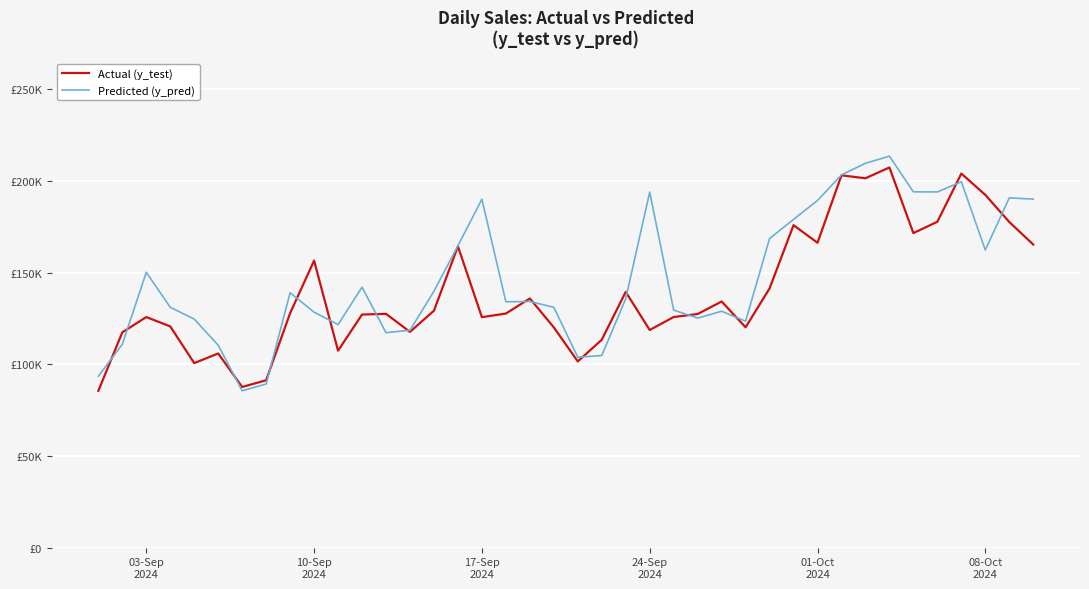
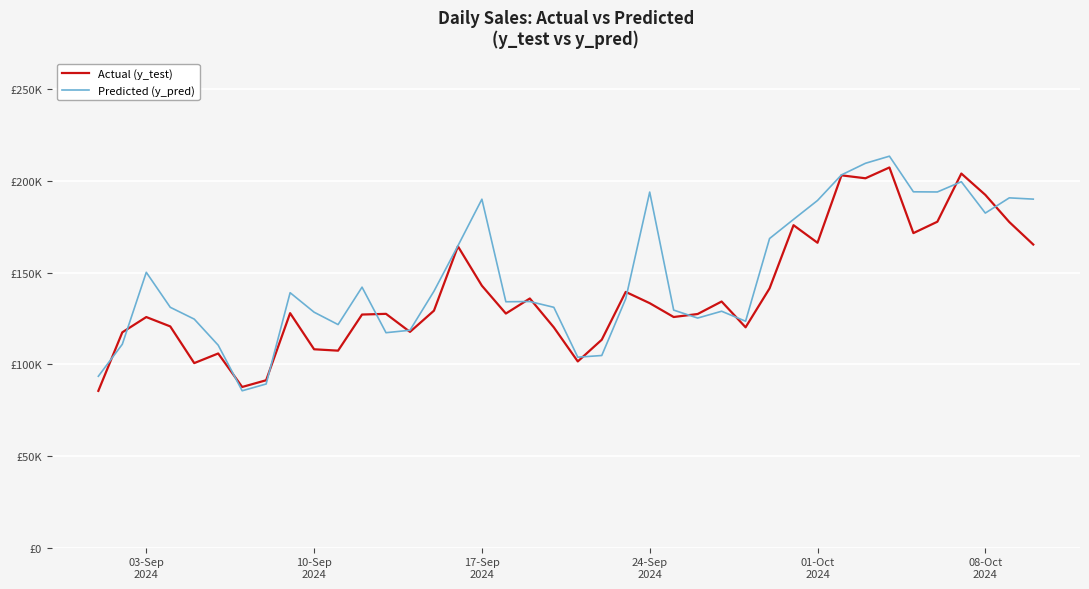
  {
    "Actual (y_test)": {
      "03-Sep 2024": "£126000",
-     "10-Sep 2024": "£157000",
-     "17-Sep 2024": "£126000",
-     "24-Sep 2024": "£119000",
+     "10-Sep 2024": "£108000",
+     "17-Sep 2024": "£143000",
+     "24-Sep 2024": "£133000",
      "01-Oct 2024": "£166000",
      "08-Oct 2024": "£192000"
    },
    "Predicted (y_pred)": {
      "03-Sep 2024": "£150000",
      "10-Sep 2024": "£128000",
      "17-Sep 2024": "£190000",
      "24-Sep 2024": "£194000",
      "01-Oct 2024": "£189000",
-     "08-Oct 2024": "£162000"
+     "08-Oct 2024": "£182000"
    }
  }
